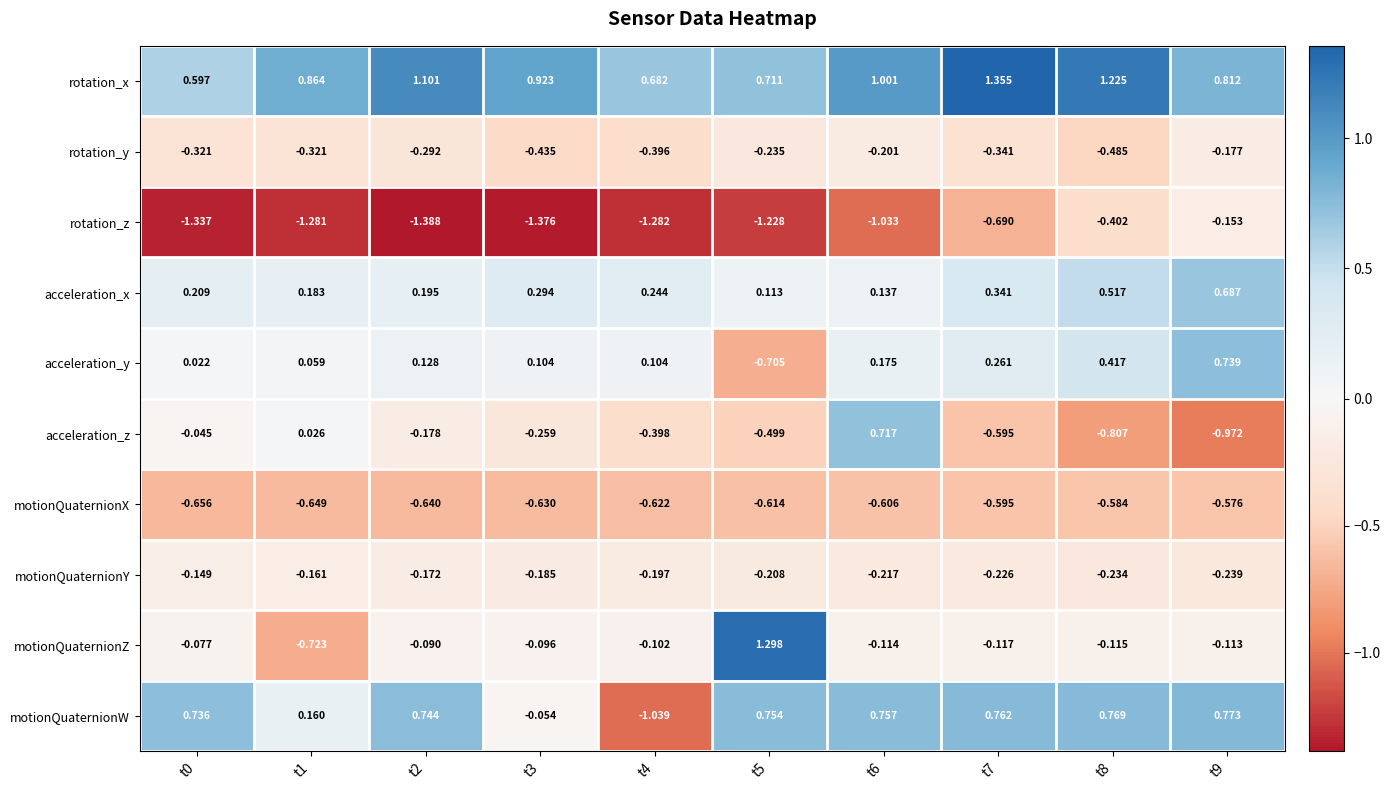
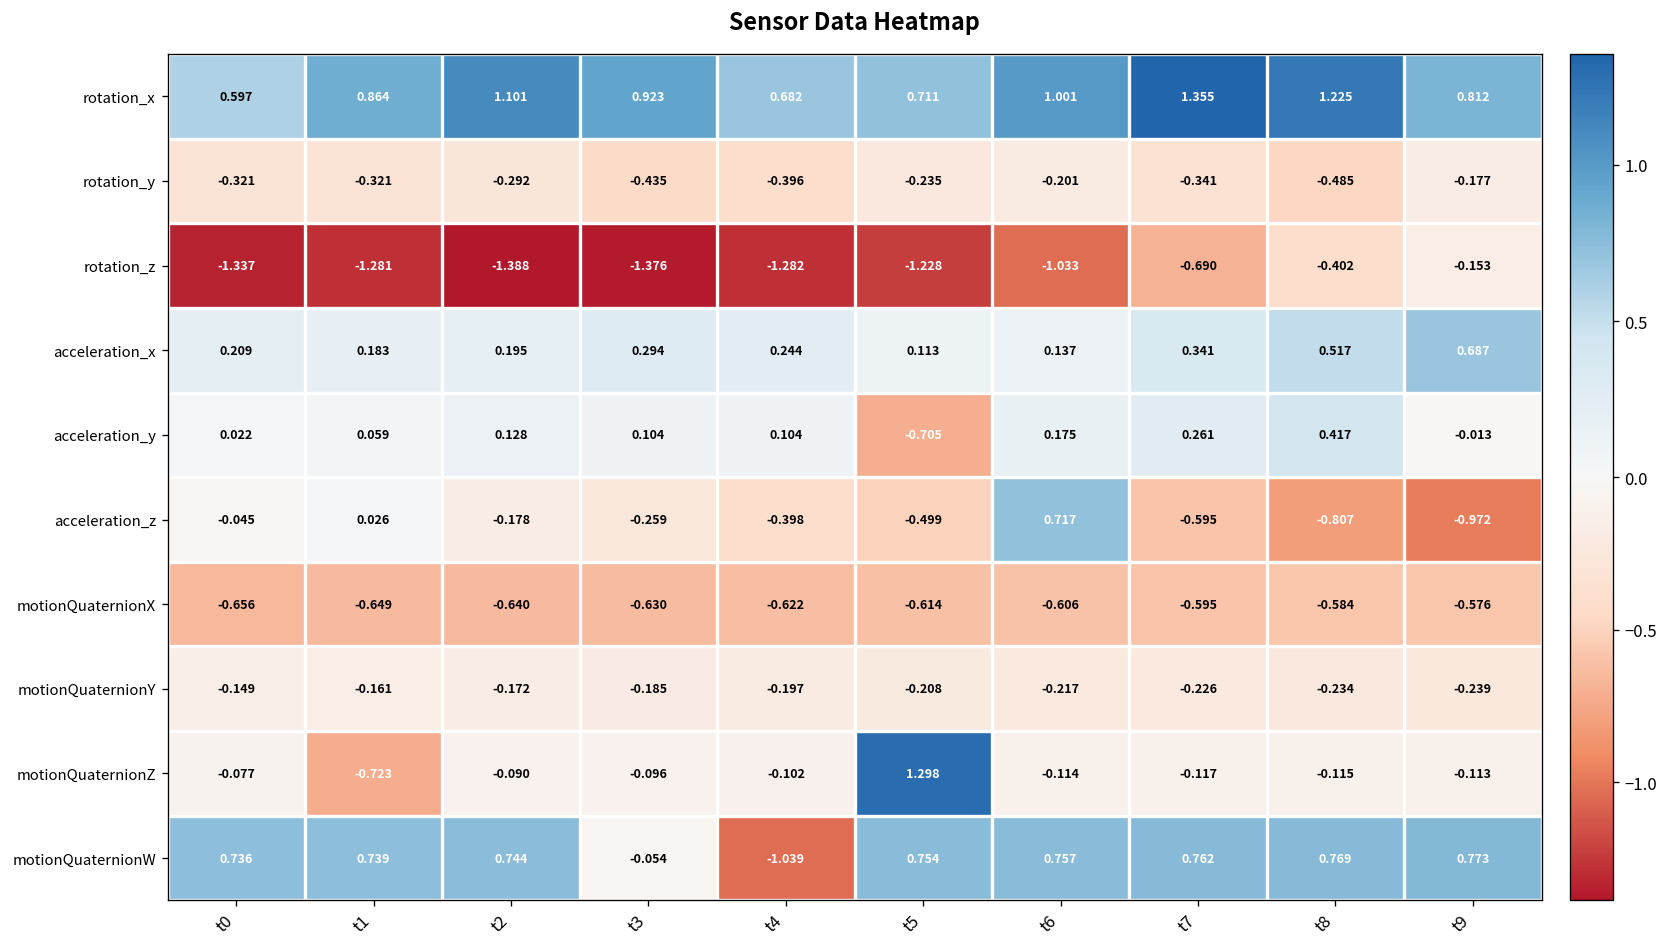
  {
    "rotation_x": {
      "t0": 0.597,
      "t1": 0.864,
      "t2": 1.101,
      "t3": 0.923,
      "t4": 0.682,
      "t5": 0.711,
      "t6": 1.001,
      "t7": 1.355,
      "t8": 1.225,
      "t9": 0.812
    },
    "rotation_y": {
      "t0": -0.321,
      "t1": -0.321,
      "t2": -0.292,
      "t3": -0.435,
      "t4": -0.396,
      "t5": -0.235,
      "t6": -0.201,
      "t7": -0.341,
      "t8": -0.485,
      "t9": -0.177
    },
    "rotation_z": {
      "t0": -1.337,
      "t1": -1.281,
      "t2": -1.388,
      "t3": -1.376,
      "t4": -1.282,
      "t5": -1.228,
      "t6": -1.033,
      "t7": -0.690,
      "t8": -0.402,
      "t9": -0.153
    },
    "acceleration_x": {
      "t0": 0.209,
      "t1": 0.183,
      "t2": 0.195,
      "t3": 0.294,
      "t4": 0.244,
      "t5": 0.113,
      "t6": 0.137,
      "t7": 0.341,
      "t8": 0.517,
      "t9": 0.687
    },
    "acceleration_y": {
      "t0": 0.022,
      "t1": 0.059,
      "t2": 0.128,
      "t3": 0.104,
      "t4": 0.104,
      "t5": -0.705,
      "t6": 0.175,
      "t7": 0.261,
      "t8": 0.417,
-     "t9": 0.739
+     "t9": -0.013
    },
    "acceleration_z": {
      "t0": -0.045,
      "t1": 0.026,
      "t2": -0.178,
      "t3": -0.259,
      "t4": -0.398,
      "t5": -0.499,
      "t6": 0.717,
      "t7": -0.595,
      "t8": -0.807,
      "t9": -0.972
    },
    "motionQuaternionX": {
      "t0": -0.656,
      "t1": -0.649,
      "t2": -0.640,
      "t3": -0.630,
      "t4": -0.622,
      "t5": -0.614,
      "t6": -0.606,
      "t7": -0.595,
      "t8": -0.584,
      "t9": -0.576
    },
    "motionQuaternionY": {
      "t0": -0.149,
      "t1": -0.161,
      "t2": -0.172,
      "t3": -0.185,
      "t4": -0.197,
      "t5": -0.208,
      "t6": -0.217,
      "t7": -0.226,
      "t8": -0.234,
      "t9": -0.239
    },
    "motionQuaternionZ": {
      "t0": -0.077,
      "t1": -0.723,
      "t2": -0.090,
      "t3": -0.096,
      "t4": -0.102,
      "t5": 1.298,
      "t6": -0.114,
      "t7": -0.117,
      "t8": -0.115,
      "t9": -0.113
    },
    "motionQuaternionW": {
      "t0": 0.736,
-     "t1": 0.160,
+     "t1": 0.739,
      "t2": 0.744,
      "t3": -0.054,
      "t4": -1.039,
      "t5": 0.754,
      "t6": 0.757,
      "t7": 0.762,
      "t8": 0.769,
      "t9": 0.773
    }
  }
